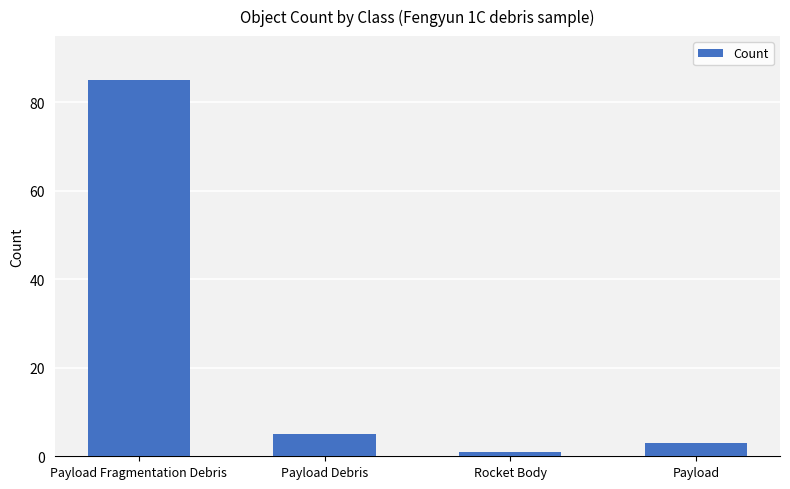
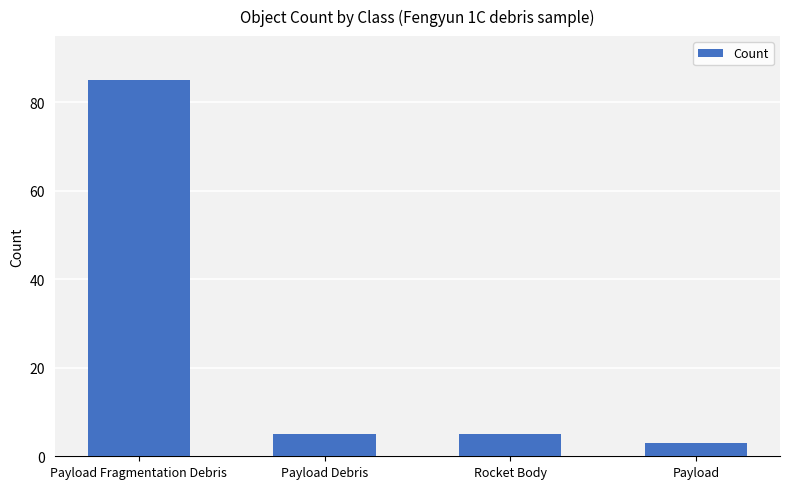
  {
    "Payload Fragmentation Debris": 85,
    "Payload Debris": 5,
-   "Rocket Body": 1,
+   "Rocket Body": 5,
    "Payload": 3
  }
